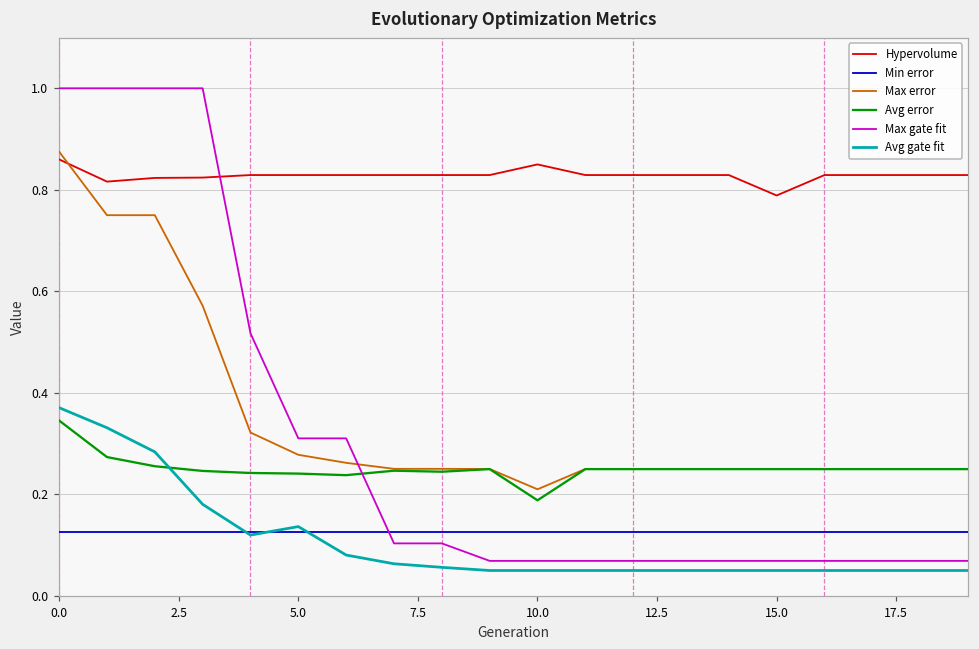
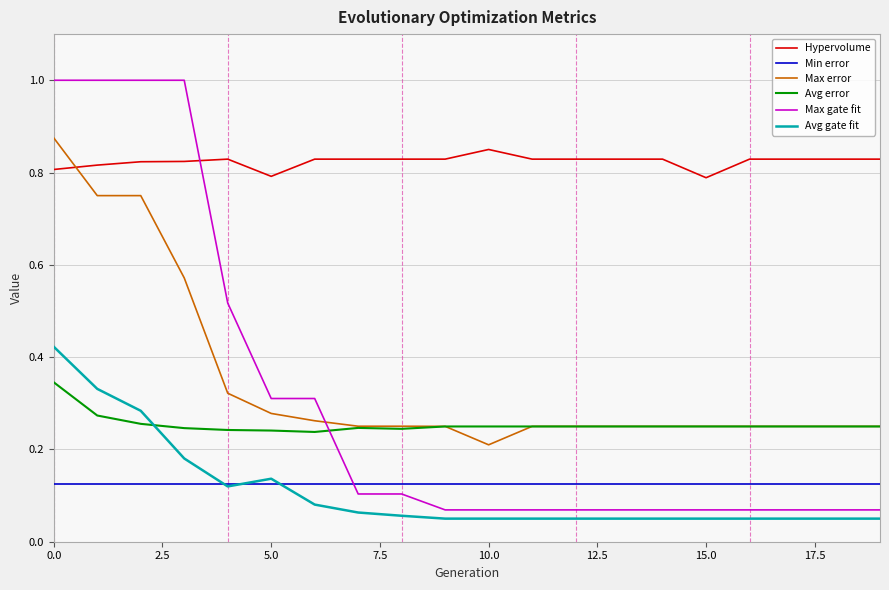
  {
    "Hypervolume": {
-     "0.0": 0.86,
-     "5.0": 0.83,
+     "0.0": 0.81,
+     "5.0": 0.79,
      "10.0": 0.85,
      "15.0": 0.79
    },
    "Min error": {
      "0.0": 0.13,
      "5.0": 0.13,
      "10.0": 0.13,
      "15.0": 0.13
    },
    "Max error": {
      "0.0": 0.88,
      "5.0": 0.28,
      "10.0": 0.21
    },
    "Avg error": {
      "0.0": 0.35,
      "5.0": 0.24,
-     "10.0": 0.19
+     "10.0": 0.25
    },
    "Max gate fit": {
      "0.0": 1.00,
      "5.0": 0.31,
      "10.0": 0.07,
      "15.0": 0.07
    },
    "Avg gate fit": {
-     "0.0": 0.37,
+     "0.0": 0.42,
      "5.0": 0.14,
      "10.0": 0.05,
      "15.0": 0.05
    }
  }
